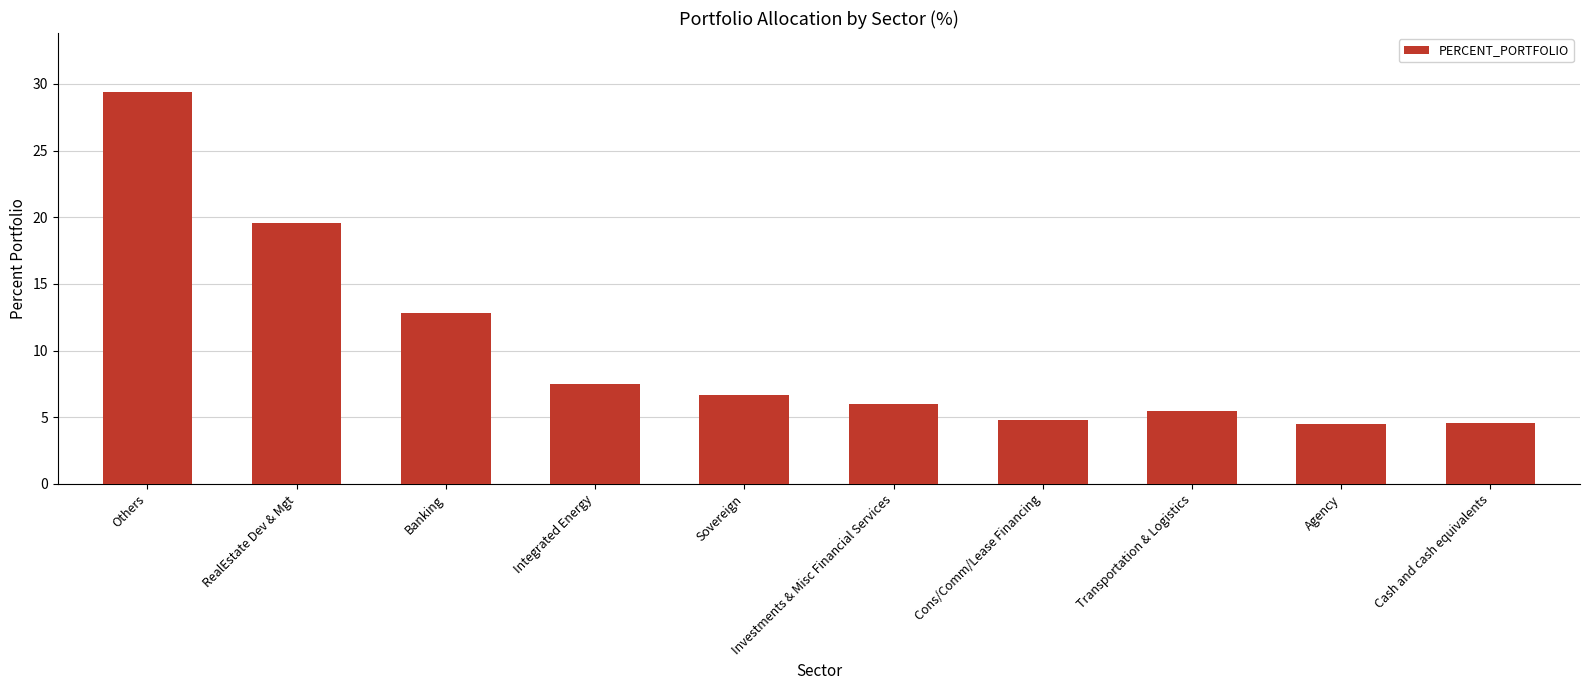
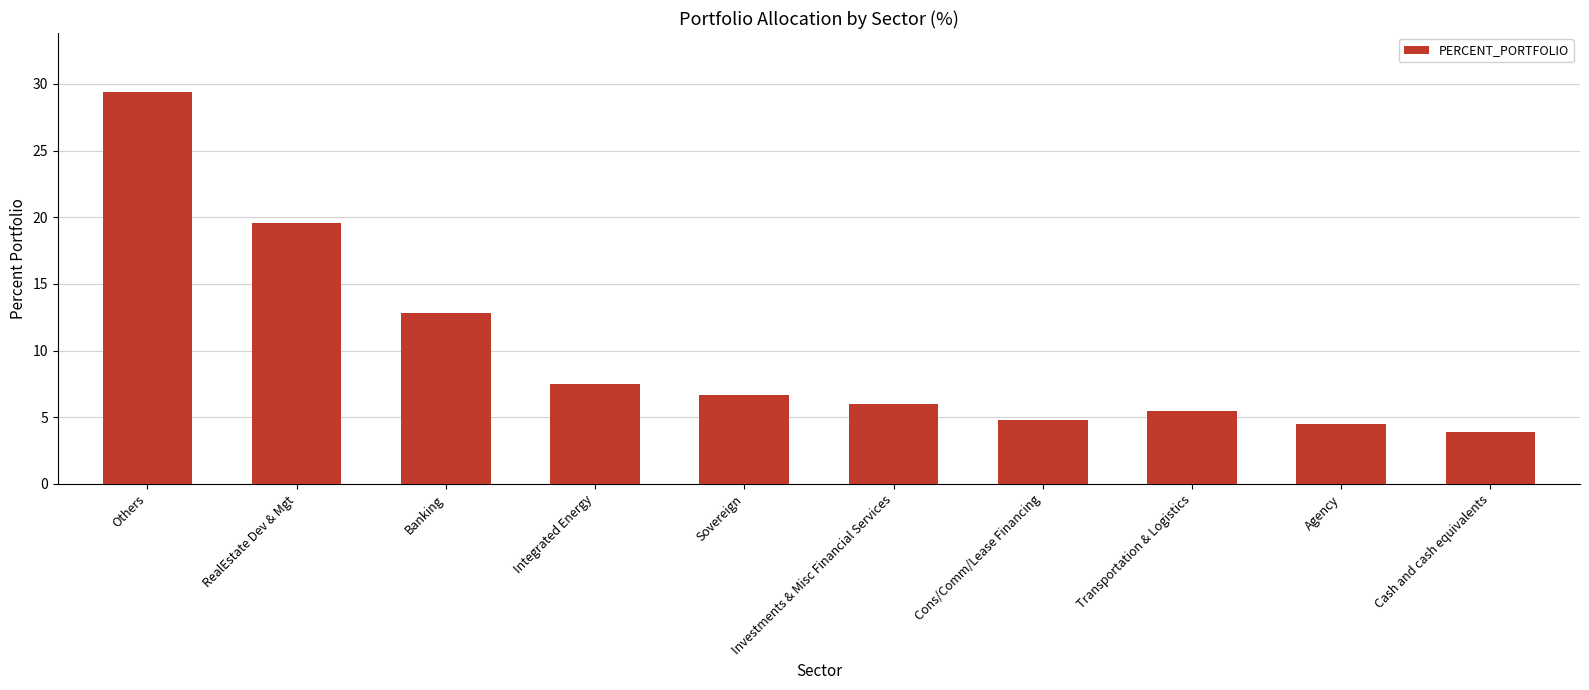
  {
    "Others": 29.4,
    "RealEstate Dev & Mgt": 19.6,
    "Banking": 12.8,
    "Integrated Energy": 7.5,
    "Sovereign": 6.7,
    "Investments & Misc Financial Services": 6.0,
    "Cons/Comm/Lease Financing": 4.8,
    "Transportation & Logistics": 5.5,
    "Agency": 4.5,
-   "Cash and cash equivalents": 4.6
+   "Cash and cash equivalents": 3.9
  }
